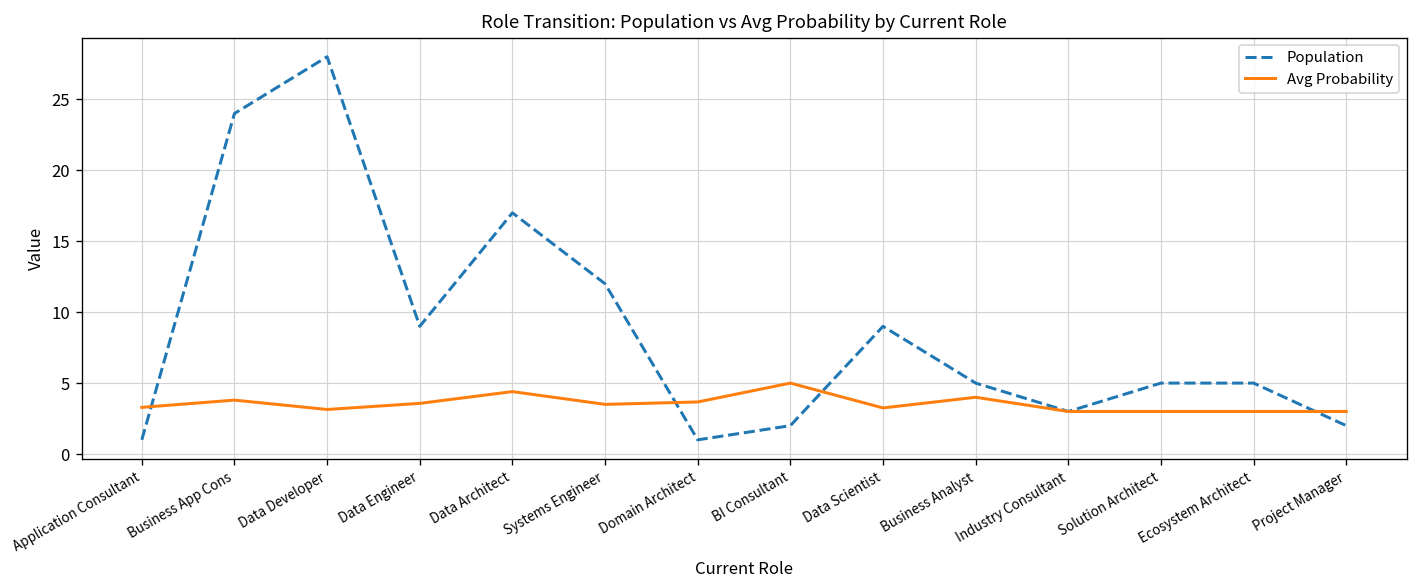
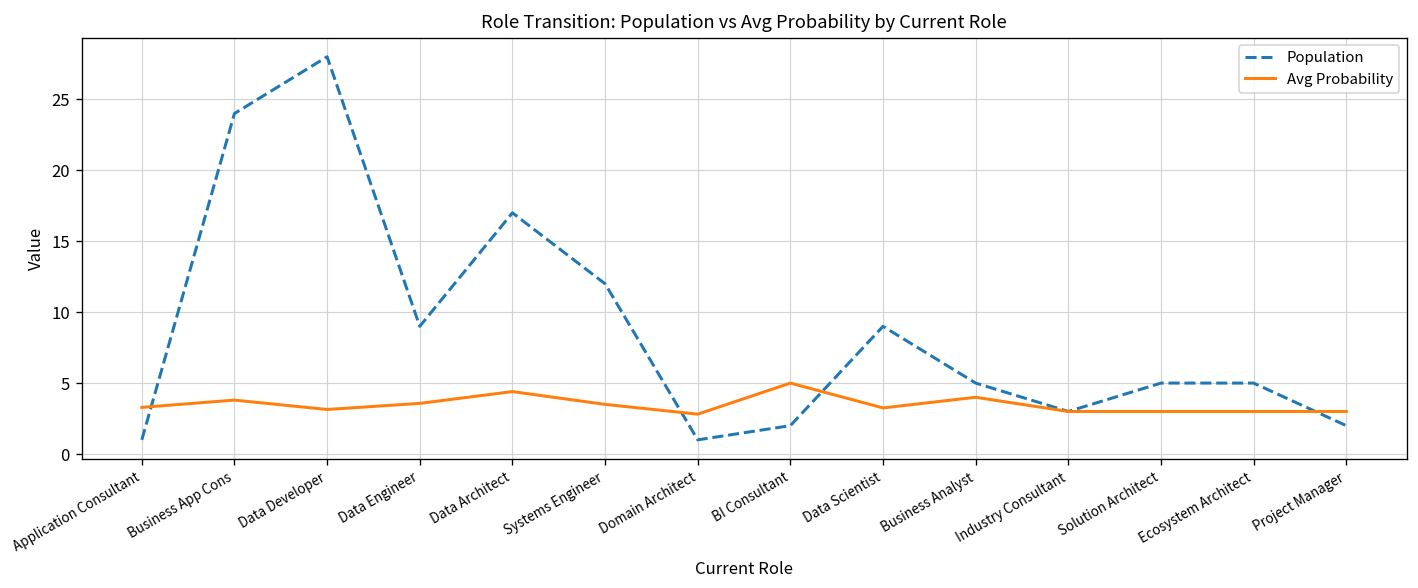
  {
    "Population": {
      "Application Consultant": 1.0,
      "Business App Cons": 24.0,
      "Data Developer": 28.0,
      "Data Engineer": 9.0,
      "Data Architect": 17.0,
      "Systems Engineer": 12.0,
      "Domain Architect": 1.0,
      "BI Consultant": 2.0,
      "Data Scientist": 9.0,
      "Business Analyst": 5.0,
      "Solution Architect": 5.0,
      "Ecosystem Architect": 5.0,
      "Project Manager": 2.0
    },
    "Avg Probability": {
      "Application Consultant": 3.3,
      "Business App Cons": 3.8,
      "Data Developer": 3.1,
      "Data Engineer": 3.6,
      "Data Architect": 4.4,
      "Systems Engineer": 3.5,
-     "Domain Architect": 3.7,
+     "Domain Architect": 2.8,
      "BI Consultant": 5.0,
      "Data Scientist": 3.3,
      "Business Analyst": 4.0,
      "Solution Architect": 3.0,
      "Ecosystem Architect": 3.0,
      "Project Manager": 3.0
    }
  }
